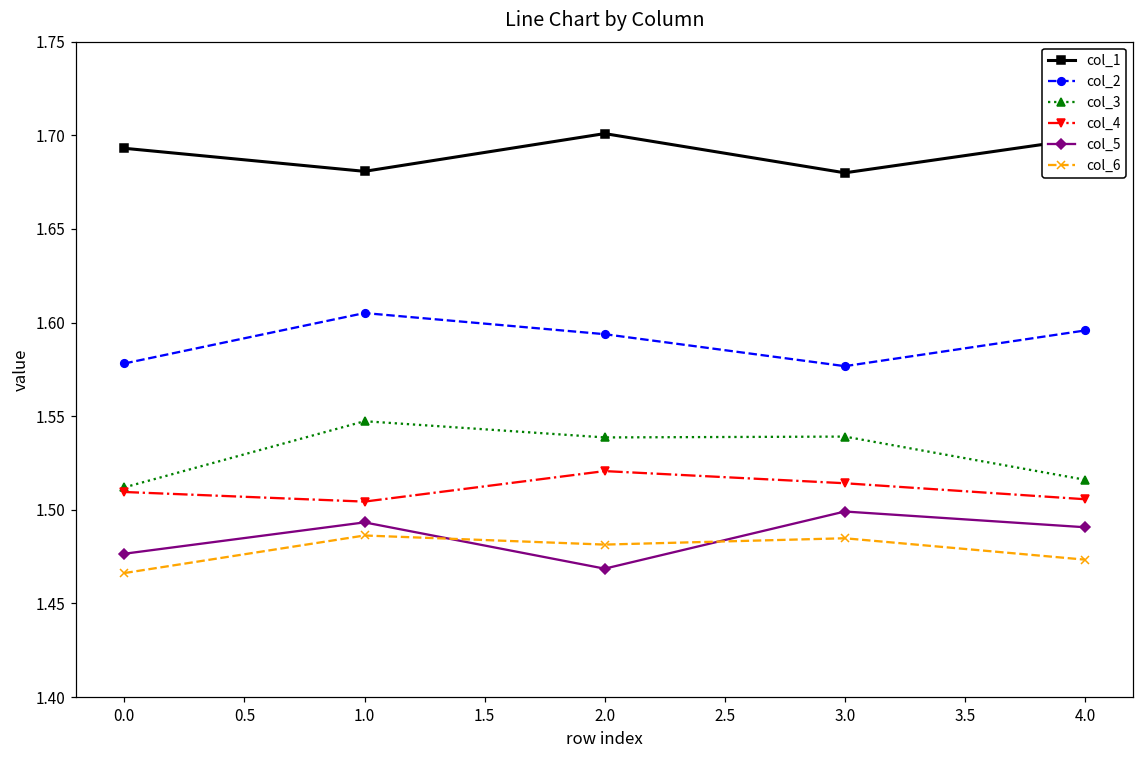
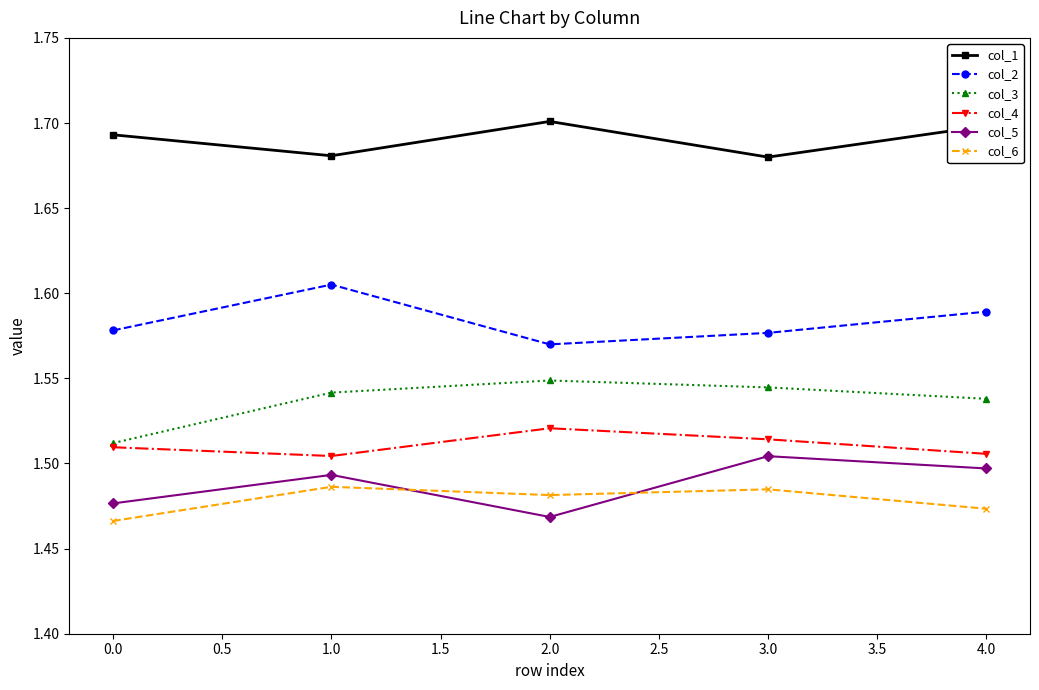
  {
    "col_1": {
      "0.0": 1.693,
      "1.0": 1.681,
      "2.0": 1.701,
      "3.0": 1.680
    },
    "col_2": {
      "0.0": 1.578,
      "1.0": 1.605,
-     "2.0": 1.594,
+     "2.0": 1.570,
      "3.0": 1.577,
-     "4.0": 1.596
+     "4.0": 1.589
    },
    "col_3": {
      "0.0": 1.512,
-     "1.0": 1.547,
-     "2.0": 1.539,
-     "3.0": 1.539,
-     "4.0": 1.516
+     "1.0": 1.542,
+     "2.0": 1.549,
+     "3.0": 1.545,
+     "4.0": 1.538
    },
    "col_4": {
      "0.0": 1.510,
      "1.0": 1.504,
      "2.0": 1.521,
      "3.0": 1.514,
      "4.0": 1.506
    },
    "col_5": {
      "0.0": 1.477,
      "1.0": 1.493,
      "2.0": 1.469,
-     "3.0": 1.499,
-     "4.0": 1.491
+     "3.0": 1.504,
+     "4.0": 1.497
    },
    "col_6": {
      "0.0": 1.466,
      "1.0": 1.486,
      "2.0": 1.481,
      "3.0": 1.485,
      "4.0": 1.473
    }
  }
